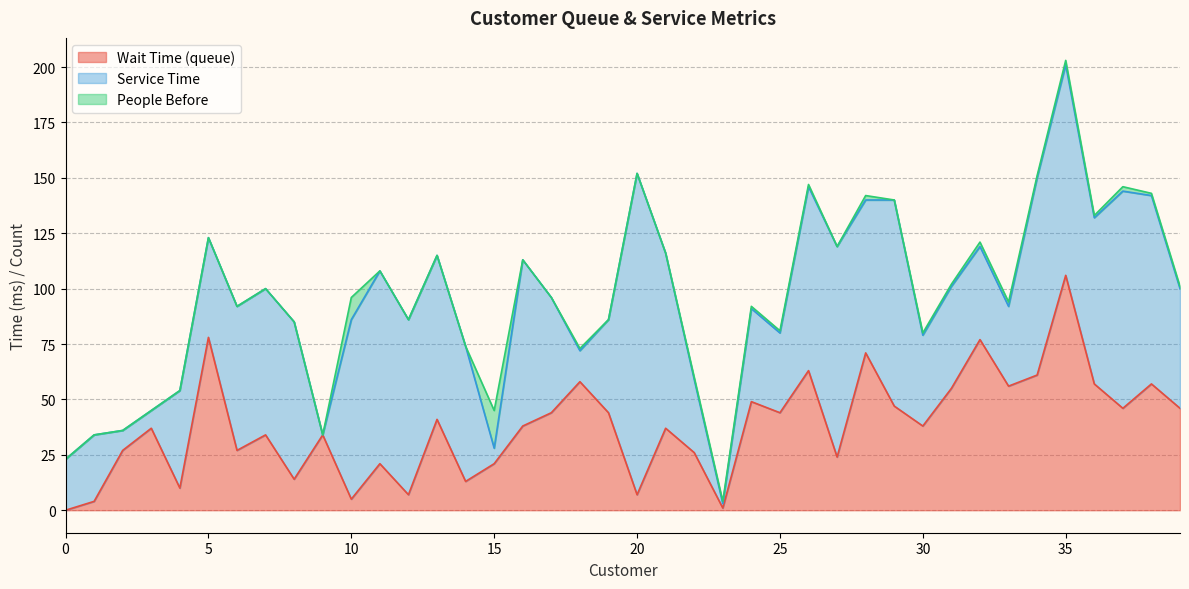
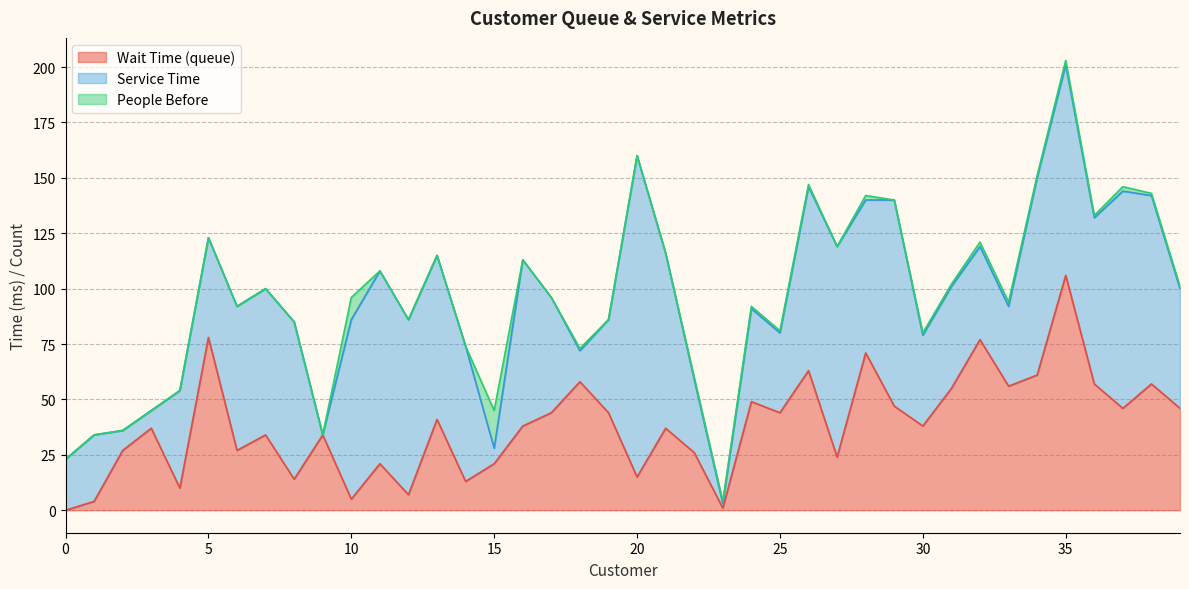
  {
    "Wait Time (queue)": {
      "0": 0,
      "5": 78,
      "10": 5,
      "15": 21,
-     "20": 7,
+     "20": 15,
      "25": 44,
      "30": 38,
      "35": 106
    },
    "Service Time": {
      "10": 81,
      "15": 7,
      "35": 95
    },
    "People Before": {
      "10": 10,
      "15": 17,
      "35": 2
    }
  }
